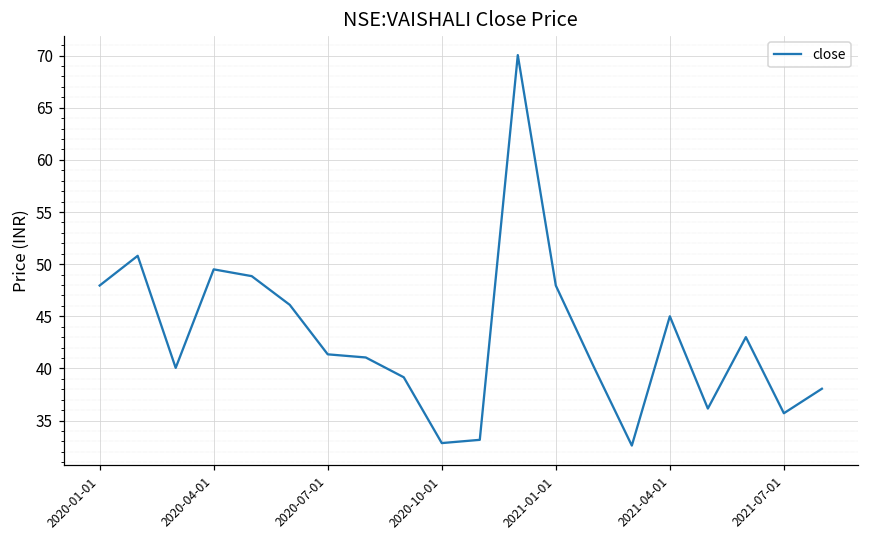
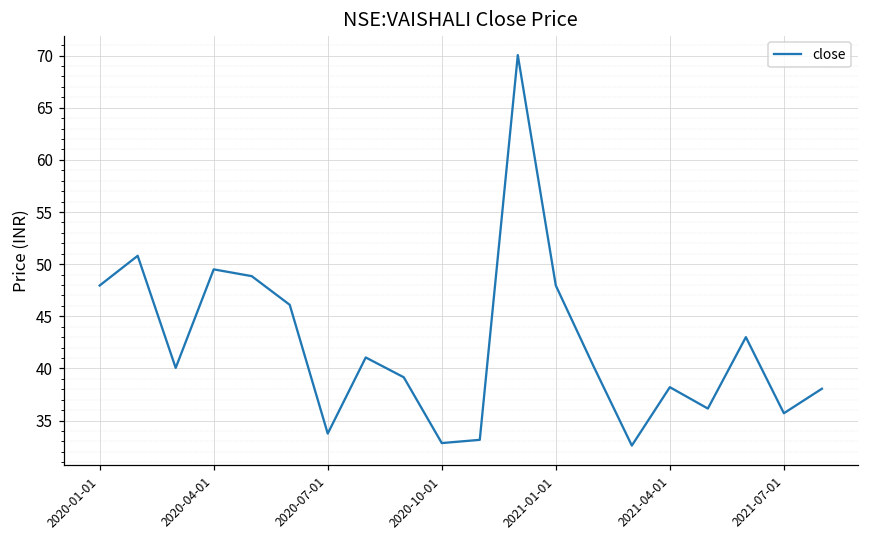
  {
    "2020-01-01": 48,
    "2020-04-01": 50,
-   "2020-07-01": 41,
+   "2020-07-01": 34,
    "2020-10-01": 33,
    "2021-01-01": 48,
-   "2021-04-01": 45,
+   "2021-04-01": 38,
    "2021-07-01": 36
  }
